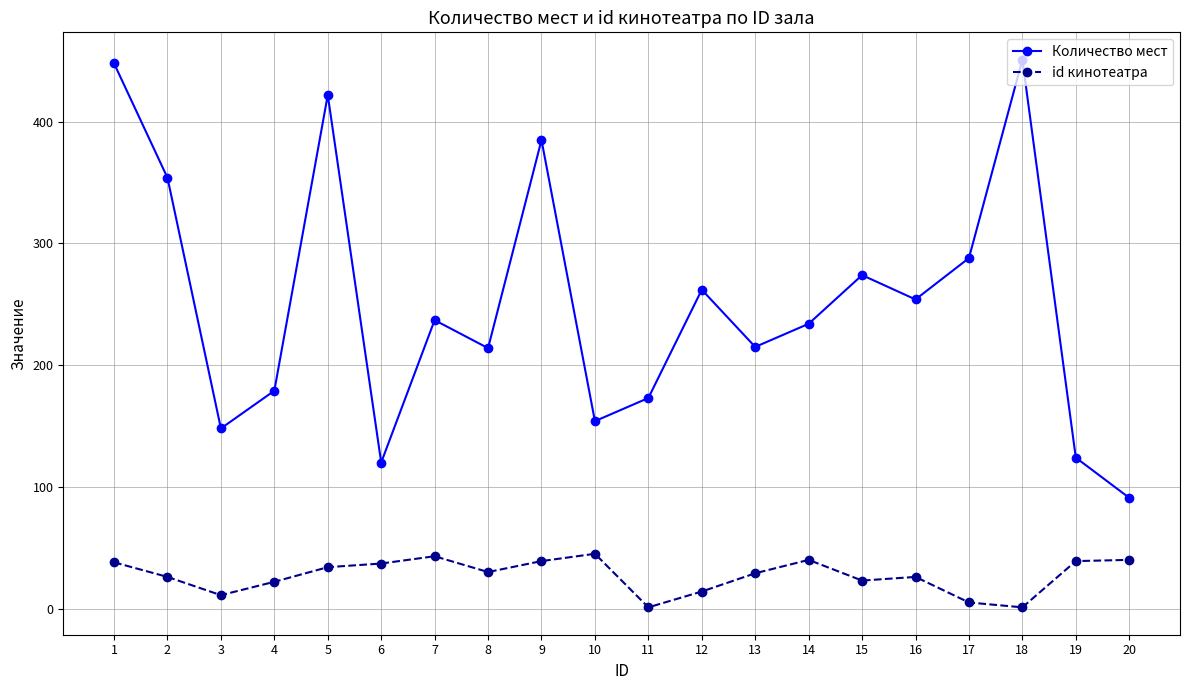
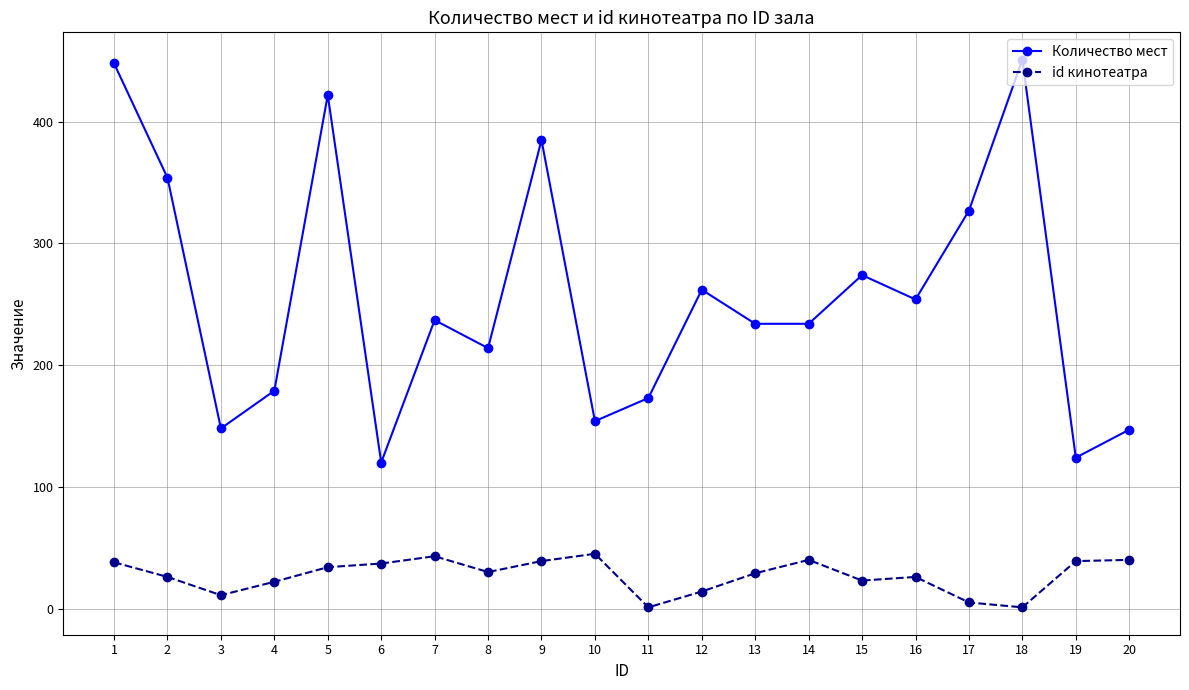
  {
    "Количество мест": {
      "1": 448,
      "2": 354,
      "3": 148,
      "4": 179,
      "5": 422,
      "6": 120,
      "7": 237,
      "8": 214,
      "9": 385,
      "10": 154,
      "11": 173,
      "12": 262,
-     "13": 215,
+     "13": 234,
      "14": 234,
      "15": 274,
      "16": 254,
-     "17": 288,
+     "17": 327,
      "19": 124,
-     "20": 91
+     "20": 147
    },
    "id кинотеатра": {
      "1": 38,
      "2": 26,
      "3": 11,
      "4": 22,
      "5": 34,
      "6": 37,
      "7": 43,
      "8": 30,
      "9": 39,
      "10": 45,
      "11": 1,
      "12": 14,
      "13": 29,
      "14": 40,
      "15": 23,
      "16": 26,
      "17": 5,
      "18": 1,
      "19": 39,
      "20": 40
    }
  }
